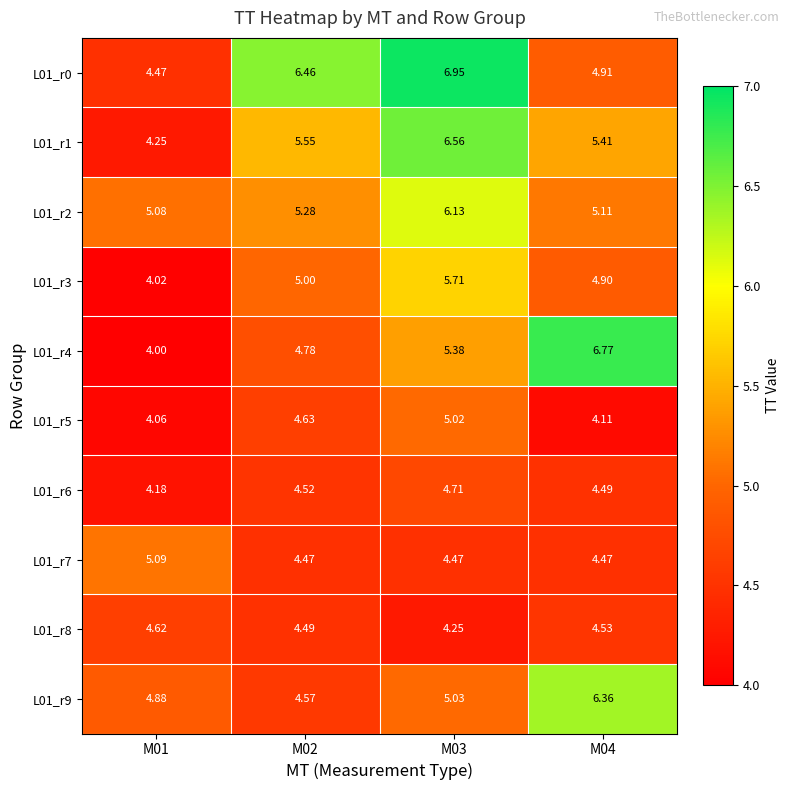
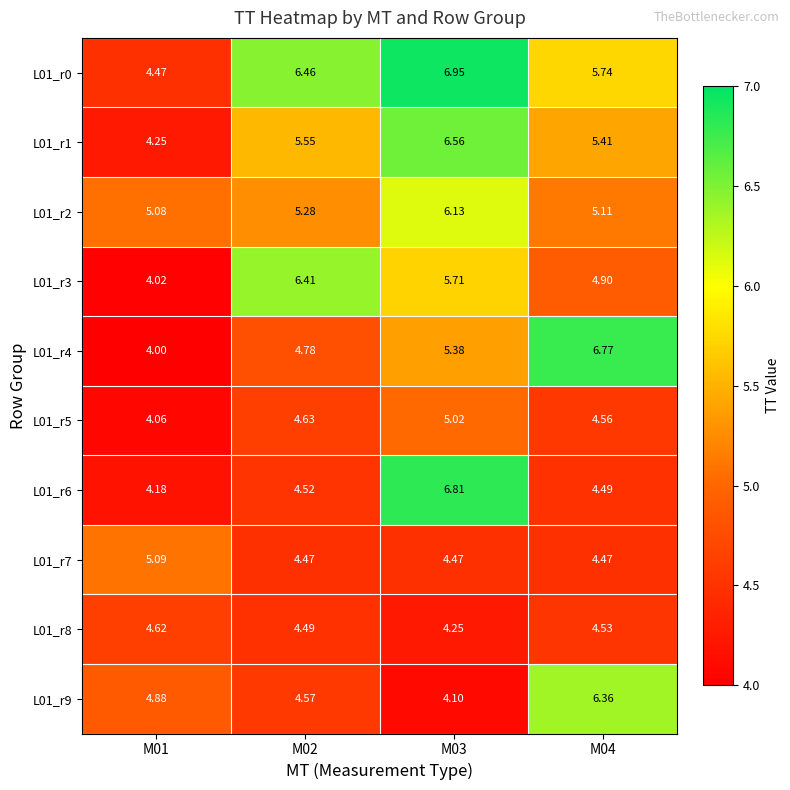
  {
    "L01_r0": {
      "M01": 4.47,
      "M02": 6.46,
      "M03": 6.95,
-     "M04": 4.91
+     "M04": 5.74
    },
    "L01_r1": {
      "M01": 4.25,
      "M02": 5.55,
      "M03": 6.56,
      "M04": 5.41
    },
    "L01_r2": {
      "M01": 5.08,
      "M02": 5.28,
      "M03": 6.13,
      "M04": 5.11
    },
    "L01_r3": {
      "M01": 4.02,
-     "M02": 5.00,
+     "M02": 6.41,
      "M03": 5.71,
      "M04": 4.90
    },
    "L01_r4": {
      "M01": 4.00,
      "M02": 4.78,
      "M03": 5.38,
      "M04": 6.77
    },
    "L01_r5": {
      "M01": 4.06,
      "M02": 4.63,
      "M03": 5.02,
-     "M04": 4.11
+     "M04": 4.56
    },
    "L01_r6": {
      "M01": 4.18,
      "M02": 4.52,
-     "M03": 4.71,
+     "M03": 6.81,
      "M04": 4.49
    },
    "L01_r7": {
      "M01": 5.09,
      "M02": 4.47,
      "M03": 4.47,
      "M04": 4.47
    },
    "L01_r8": {
      "M01": 4.62,
      "M02": 4.49,
      "M03": 4.25,
      "M04": 4.53
    },
    "L01_r9": {
      "M01": 4.88,
      "M02": 4.57,
-     "M03": 5.03,
+     "M03": 4.10,
      "M04": 6.36
    }
  }
